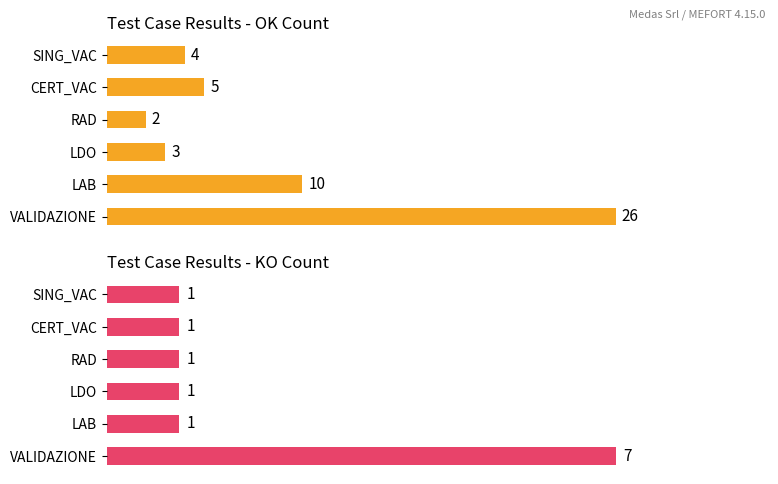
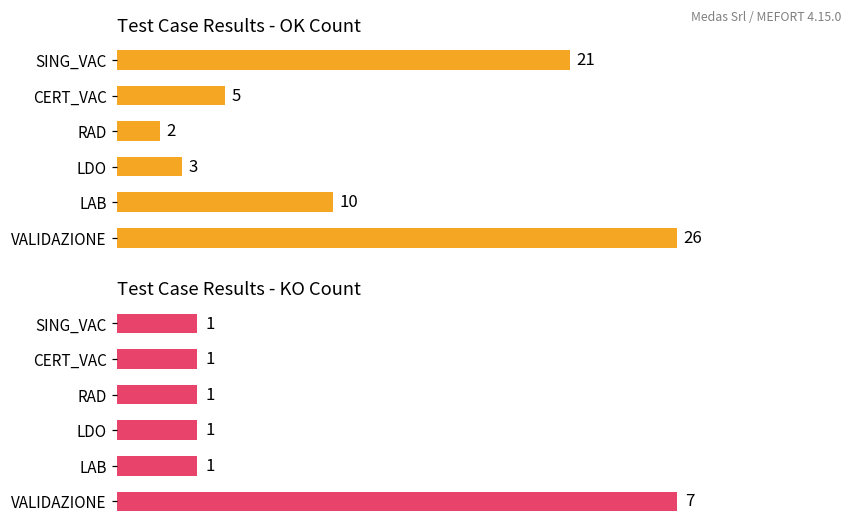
  {
    "Test Case Results - OK Count": {
-     "SING_VAC": 4,
+     "SING_VAC": 21,
      "CERT_VAC": 5,
      "RAD": 2,
      "LDO": 3,
      "LAB": 10,
      "VALIDAZIONE": 26
    },
    "Test Case Results - KO Count": {
      "SING_VAC": 1,
      "CERT_VAC": 1,
      "RAD": 1,
      "LDO": 1,
      "LAB": 1,
      "VALIDAZIONE": 7
    }
  }
